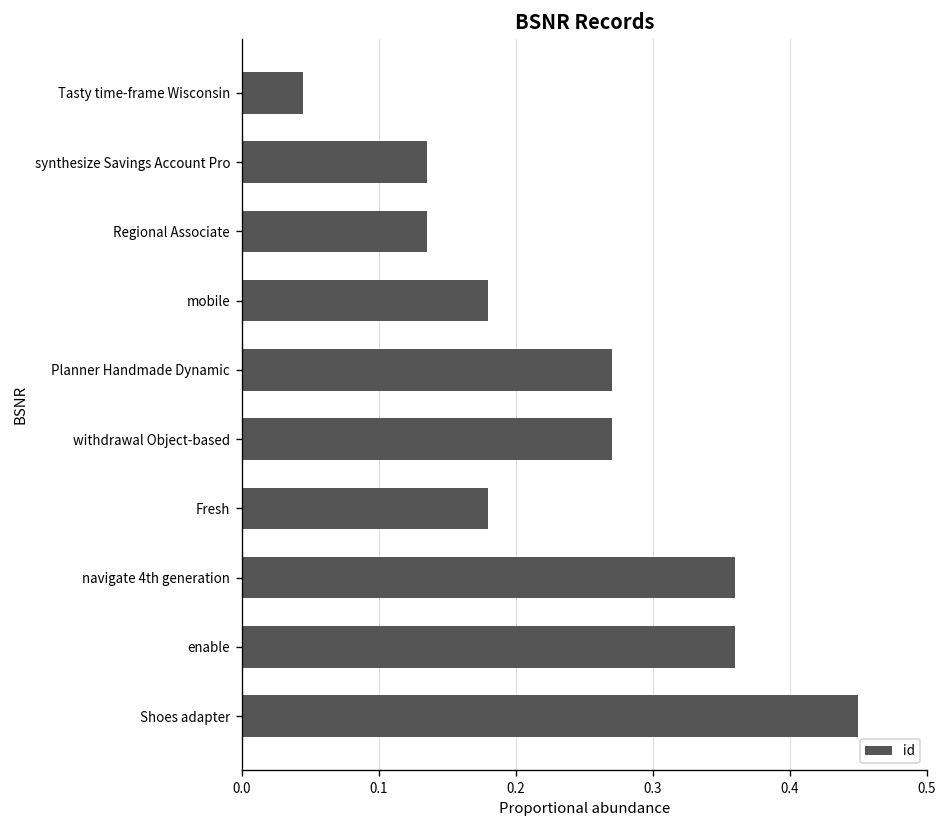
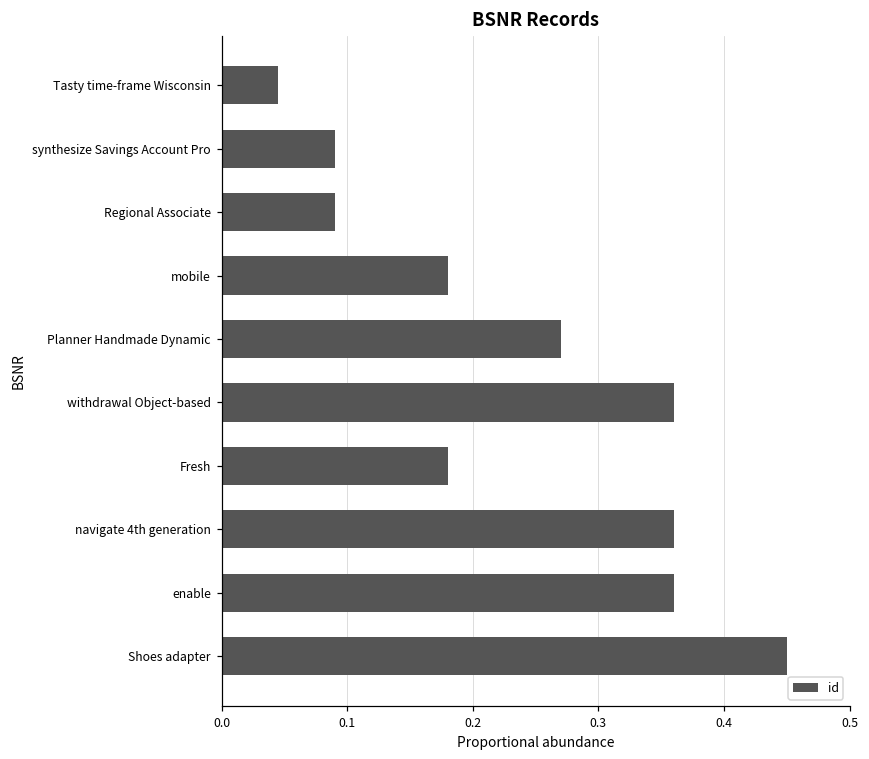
  {
    "Tasty time-frame Wisconsin": 0.045,
-   "synthesize Savings Account Pro": 0.135,
-   "Regional Associate": 0.135,
+   "synthesize Savings Account Pro": 0.090,
+   "Regional Associate": 0.090,
    "mobile": 0.180,
    "Planner Handmade Dynamic": 0.270,
-   "withdrawal Object-based": 0.270,
+   "withdrawal Object-based": 0.360,
    "Fresh": 0.180,
    "navigate 4th generation": 0.360,
    "enable": 0.360,
    "Shoes adapter": 0.450
  }
